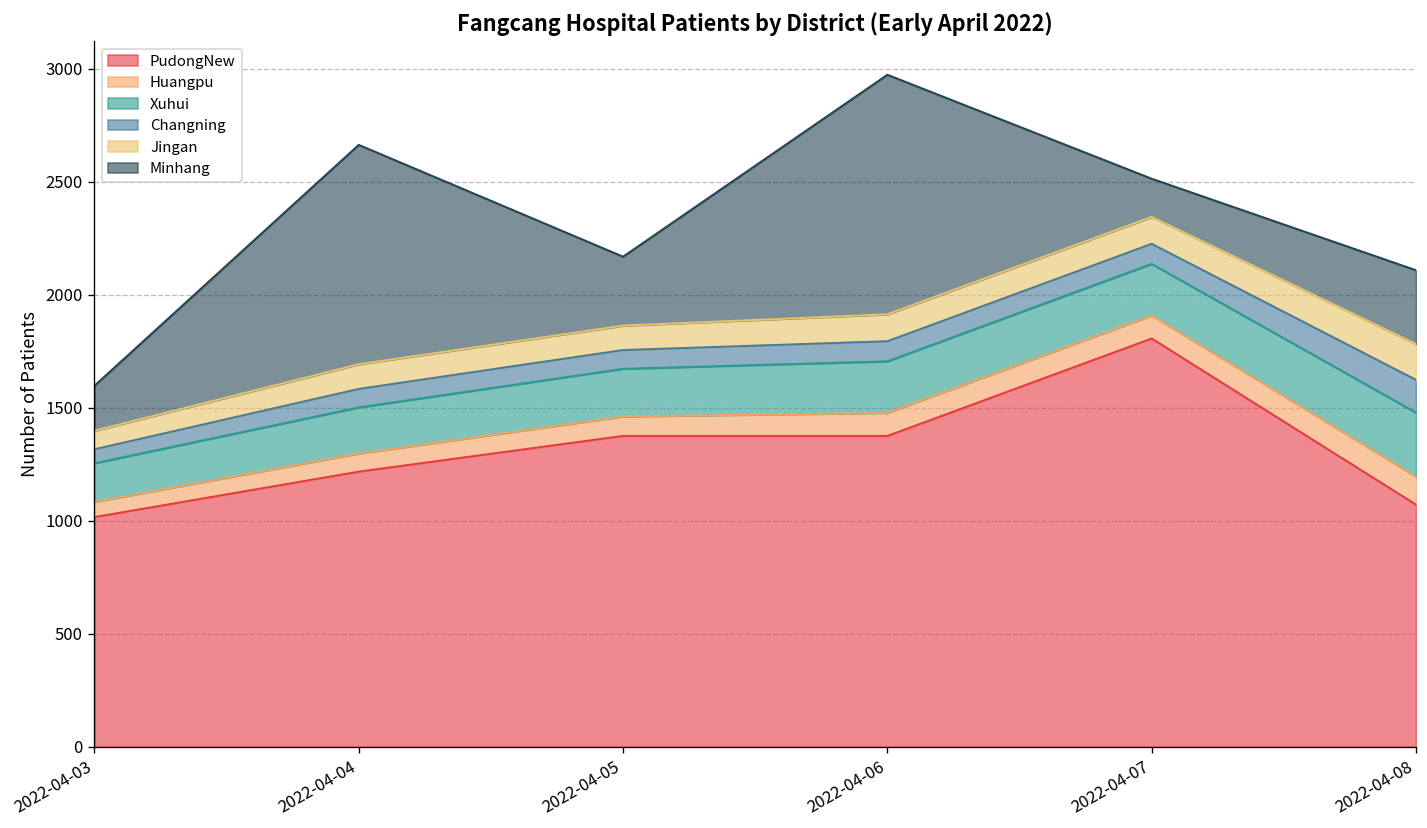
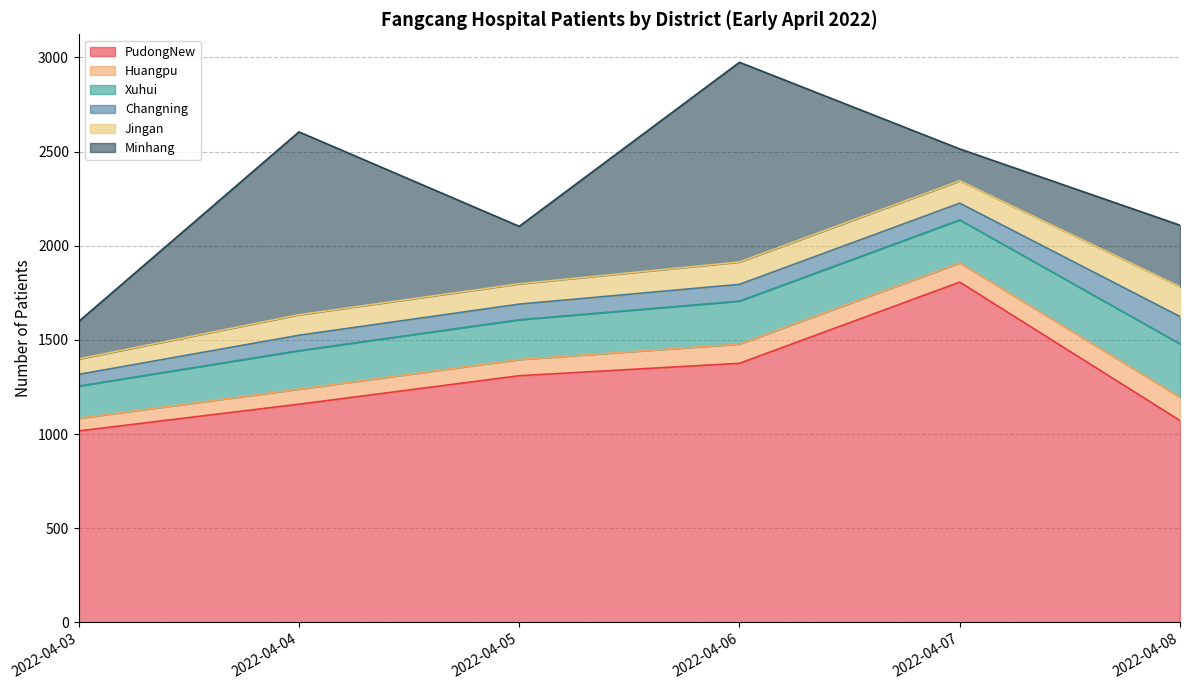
  {
    "PudongNew": {
      "2022-04-03": 1020,
-     "2022-04-04": 1220,
-     "2022-04-05": 1380,
+     "2022-04-04": 1160,
+     "2022-04-05": 1310,
      "2022-04-06": 1380,
      "2022-04-07": 1810,
      "2022-04-08": 1070
    },
    "Minhang": {
      "2022-04-03": 200,
      "2022-04-04": 970,
      "2022-04-05": 310,
      "2022-04-06": 1060,
      "2022-04-07": 170,
      "2022-04-08": 330
    }
  }
